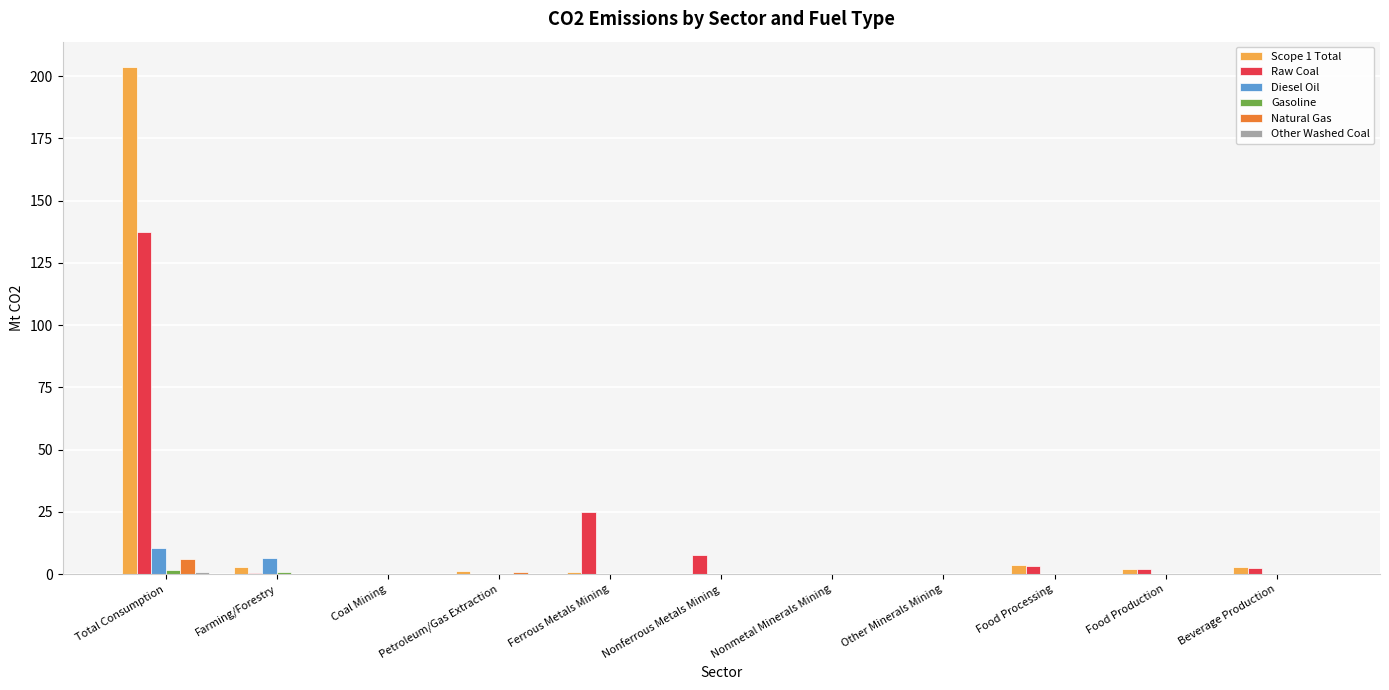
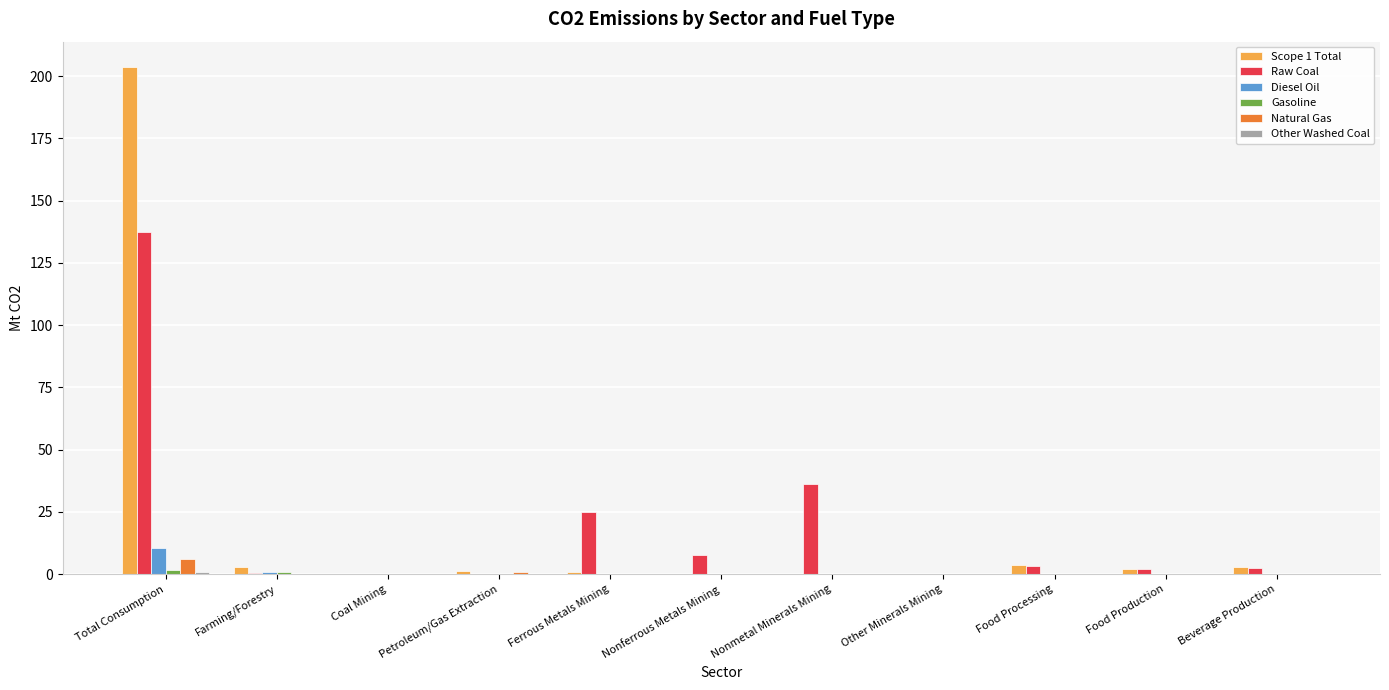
  {
    "Raw Coal": {
      "Total Consumption": 138,
      "Ferrous Metals Mining": 25,
      "Nonferrous Metals Mining": 8,
-     "Nonmetal Minerals Mining": 0,
+     "Nonmetal Minerals Mining": 36,
      "Food Processing": 3,
      "Food Production": 2,
      "Beverage Production": 3
    },
    "Diesel Oil": {
      "Total Consumption": 11,
-     "Farming/Forestry": 6
+     "Farming/Forestry": 1
    },
    "Gasoline": {
      "Total Consumption": 2,
      "Nonmetal Minerals Mining": 0
    },
    "Other Washed Coal": {
      "Coal Mining": 0,
      "Petroleum/Gas Extraction": 0,
      "Ferrous Metals Mining": 0,
      "Nonferrous Metals Mining": 0,
      "Nonmetal Minerals Mining": 0,
      "Other Minerals Mining": 0,
      "Food Processing": 0,
      "Food Production": 0,
      "Beverage Production": 0
    }
  }
